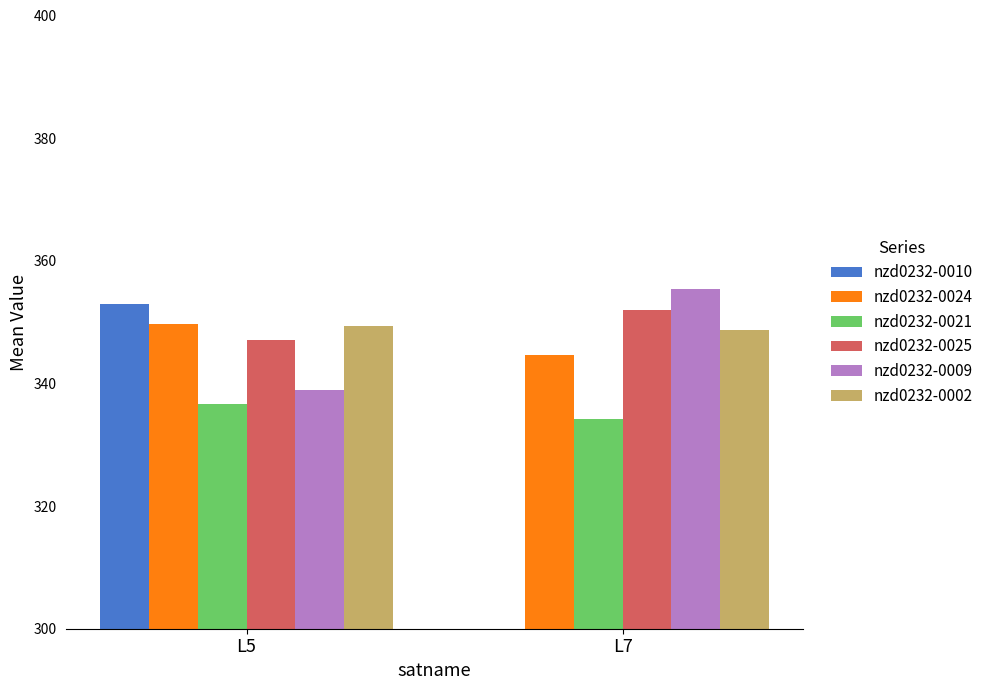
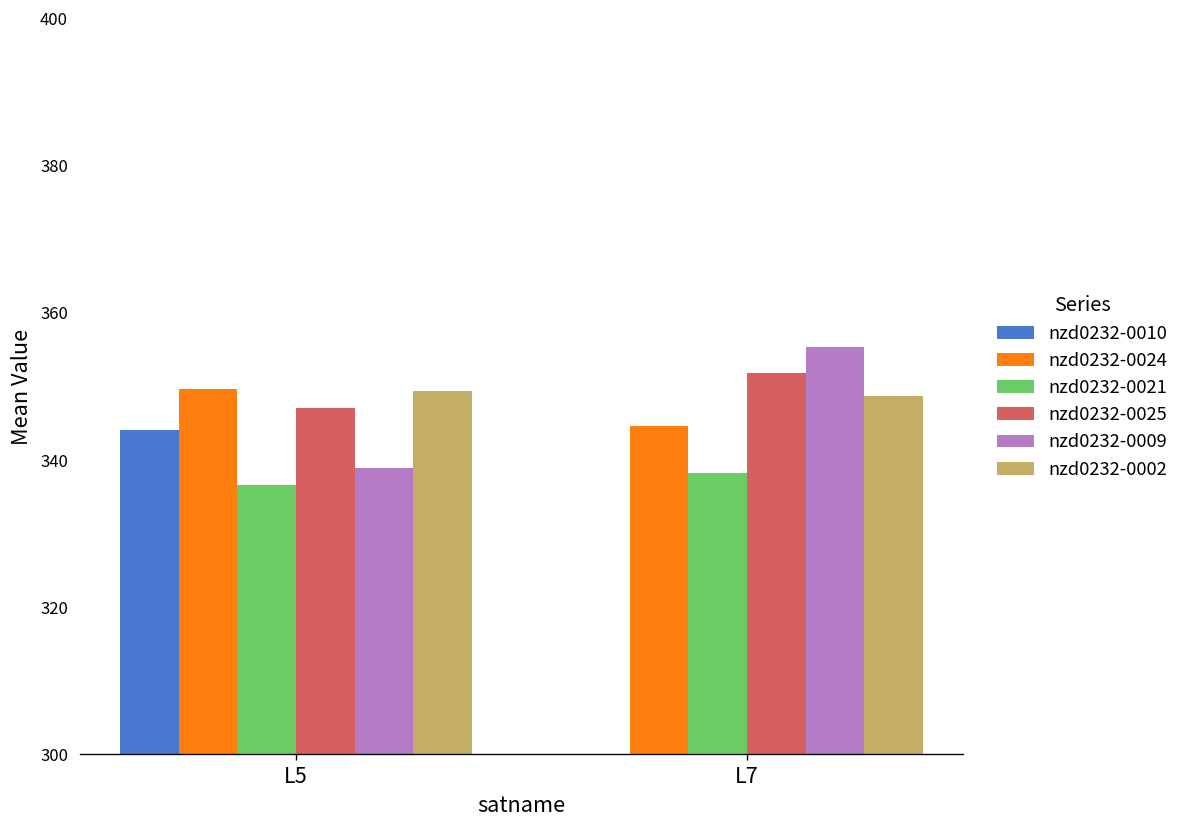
  {
    "nzd0232-0010": {
-     "L5": 353
+     "L5": 344
    },
    "nzd0232-0024": {
      "L5": 350,
      "L7": 345
    },
    "nzd0232-0021": {
      "L5": 337,
-     "L7": 334
+     "L7": 338
    },
    "nzd0232-0025": {
      "L5": 347,
      "L7": 352
    },
    "nzd0232-0009": {
      "L5": 339,
      "L7": 355
    },
    "nzd0232-0002": {
      "L5": 349,
      "L7": 349
    }
  }
